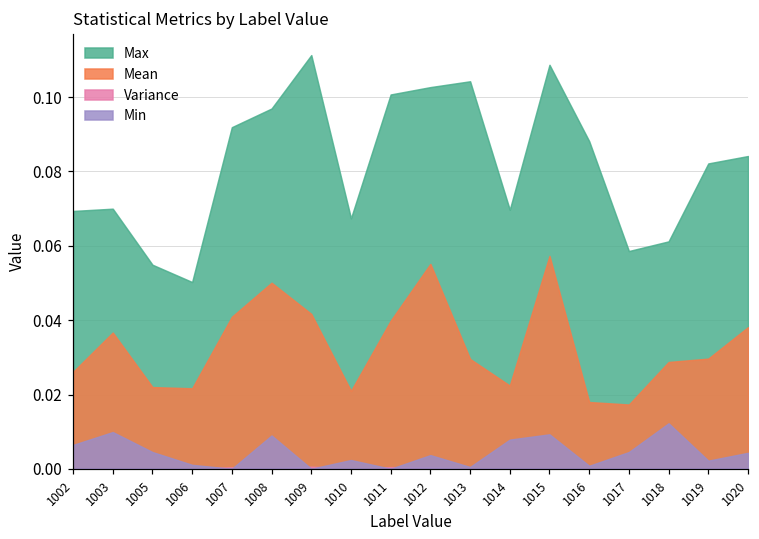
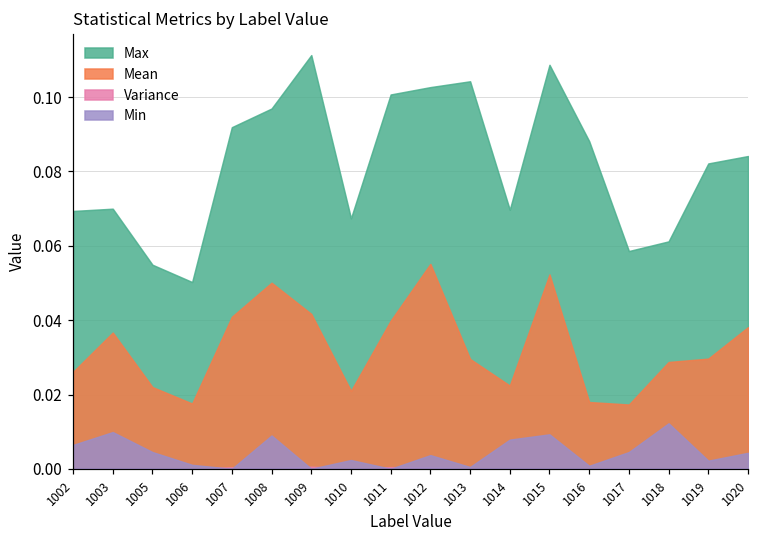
  {
    "Max": {
      "1002": 0.069,
      "1003": 0.070,
      "1005": 0.055,
      "1006": 0.050,
      "1007": 0.092,
      "1008": 0.097,
      "1009": 0.111,
      "1010": 0.067,
      "1011": 0.101,
      "1012": 0.103,
      "1013": 0.104,
      "1014": 0.070,
      "1015": 0.109,
      "1016": 0.088,
      "1017": 0.059,
      "1018": 0.061,
      "1019": 0.082,
      "1020": 0.084
    },
    "Mean": {
      "1002": 0.026,
      "1003": 0.037,
      "1005": 0.022,
-     "1006": 0.022,
+     "1006": 0.018,
      "1007": 0.041,
      "1008": 0.050,
      "1009": 0.042,
      "1010": 0.021,
      "1011": 0.040,
      "1012": 0.055,
      "1013": 0.030,
      "1014": 0.022,
-     "1015": 0.057,
+     "1015": 0.052,
      "1016": 0.018,
      "1017": 0.017,
      "1018": 0.029,
      "1019": 0.030,
      "1020": 0.038
    },
    "Min": {
      "1002": 0.006,
      "1003": 0.010,
      "1005": 0.005,
      "1006": 0.001,
      "1008": 0.009,
      "1010": 0.002,
      "1012": 0.004,
      "1014": 0.008,
      "1015": 0.009,
      "1017": 0.005,
      "1018": 0.012,
      "1019": 0.002,
      "1020": 0.004
    }
  }
